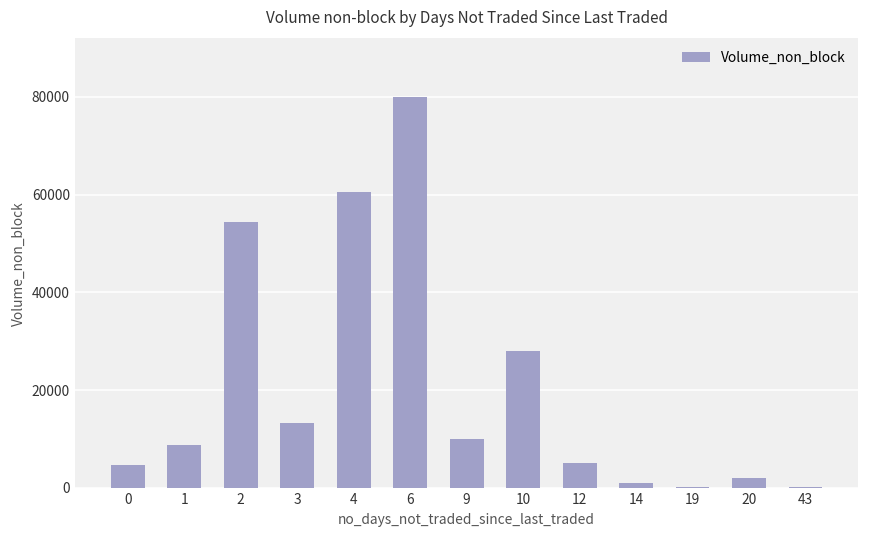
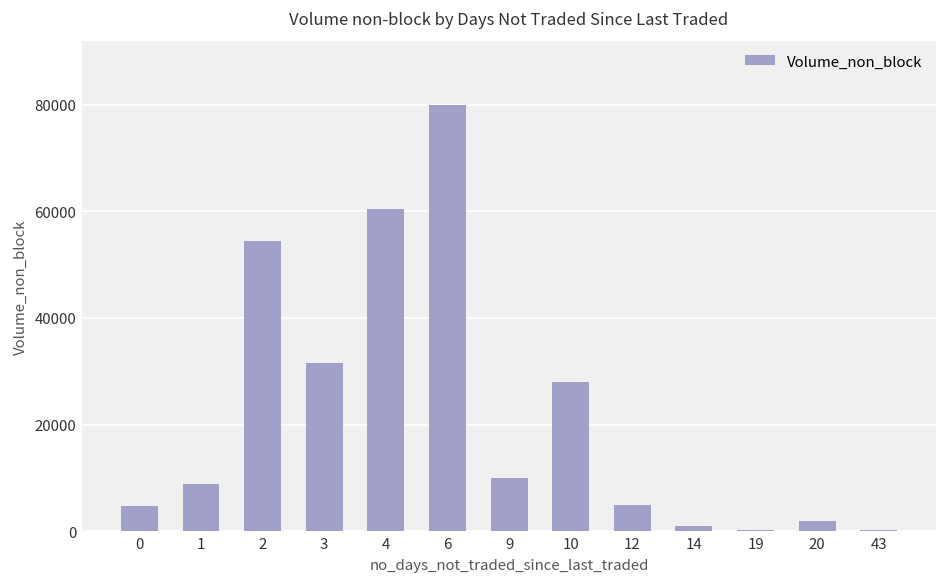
  {
    "0": 5000,
    "1": 9000,
    "2": 54000,
-   "3": 13000,
+   "3": 31000,
    "4": 60000,
    "6": 80000,
    "9": 10000,
    "10": 28000,
    "12": 5000,
    "14": 1000,
    "20": 2000
  }
